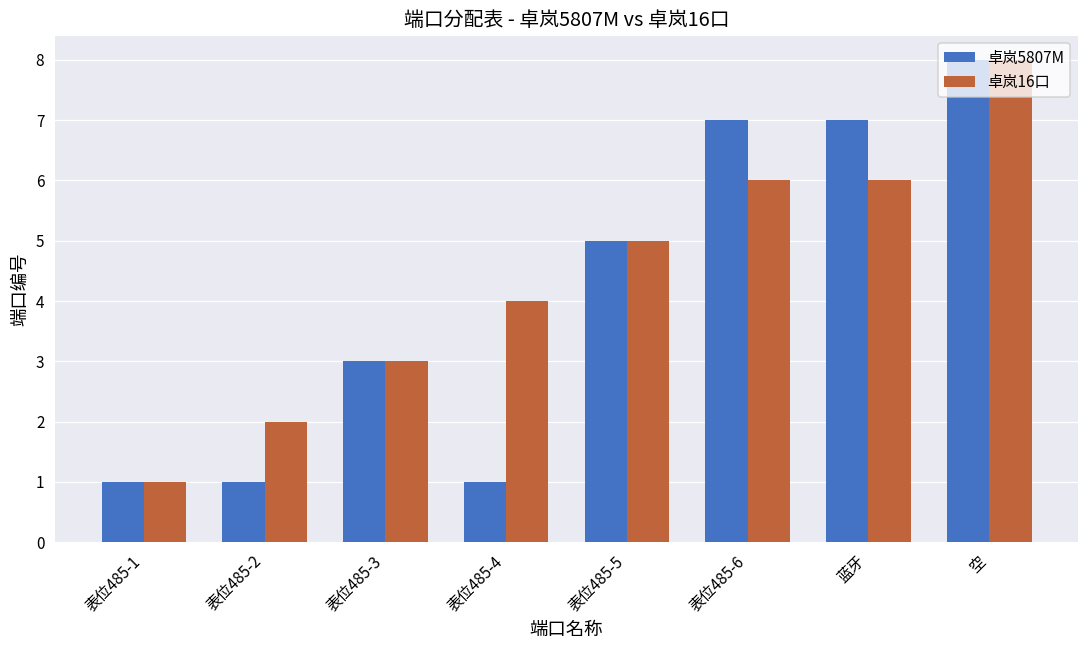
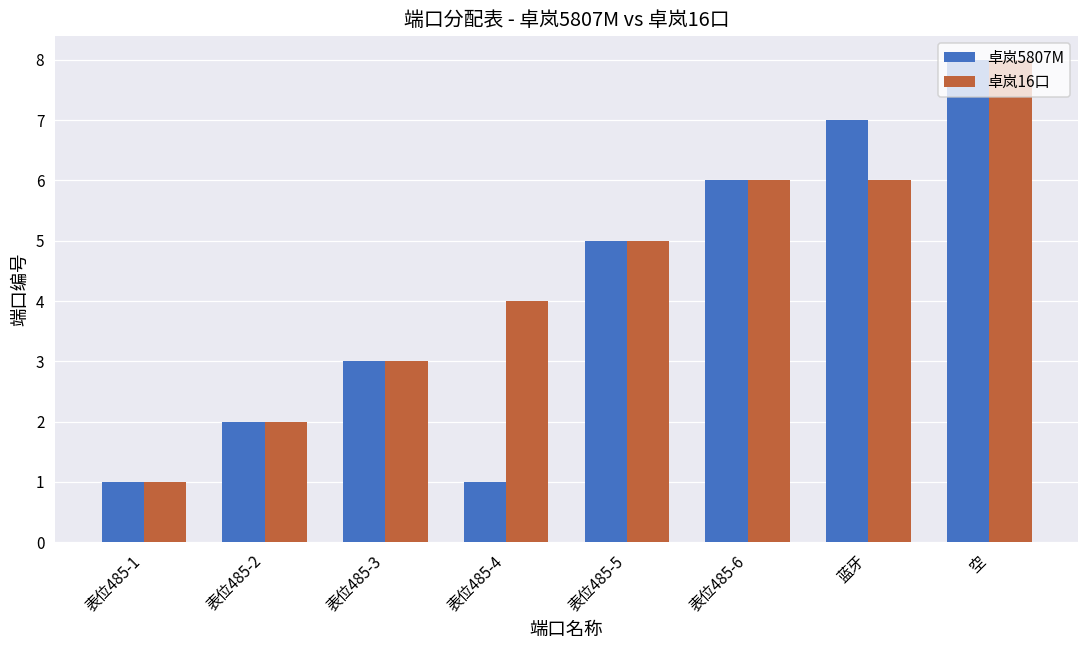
  {
    "卓岚5807M": {
      "表位485-1": 1,
-     "表位485-2": 1,
+     "表位485-2": 2,
      "表位485-3": 3,
      "表位485-4": 1,
      "表位485-5": 5,
-     "表位485-6": 7,
+     "表位485-6": 6,
      "蓝牙": 7
    },
    "卓岚16口": {
      "表位485-1": 1,
      "表位485-2": 2,
      "表位485-3": 3,
      "表位485-4": 4,
      "表位485-5": 5,
      "表位485-6": 6,
      "蓝牙": 6
    }
  }
